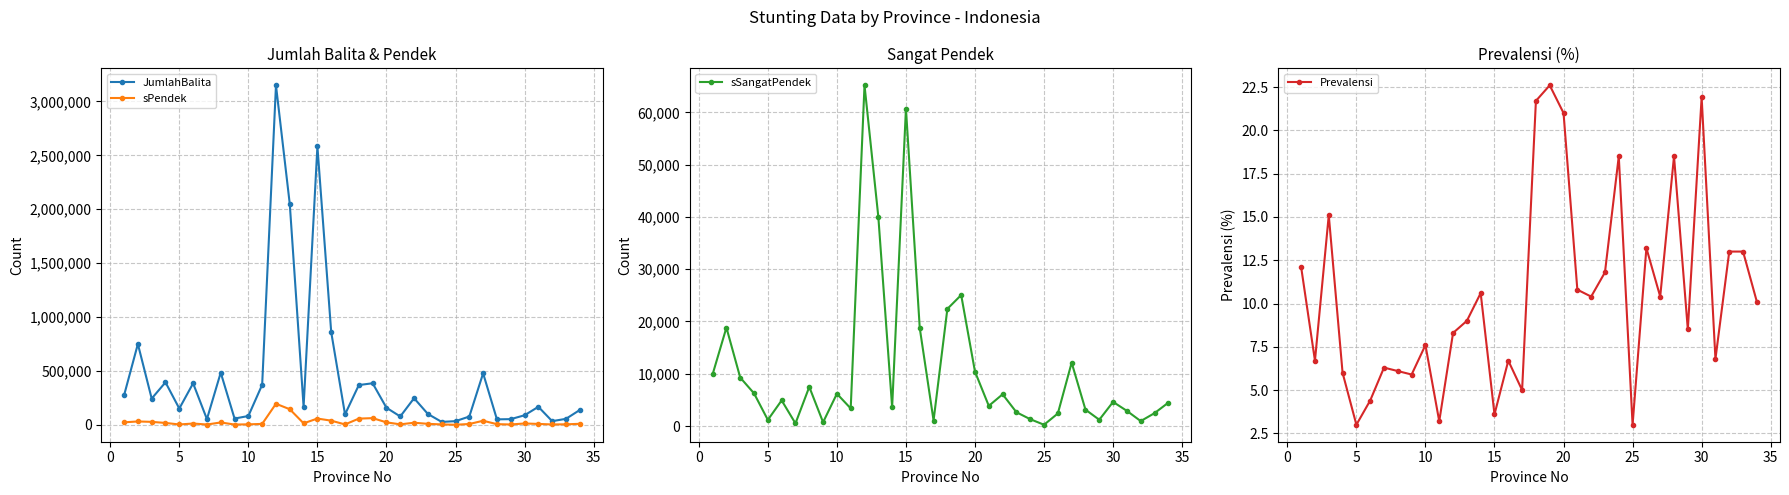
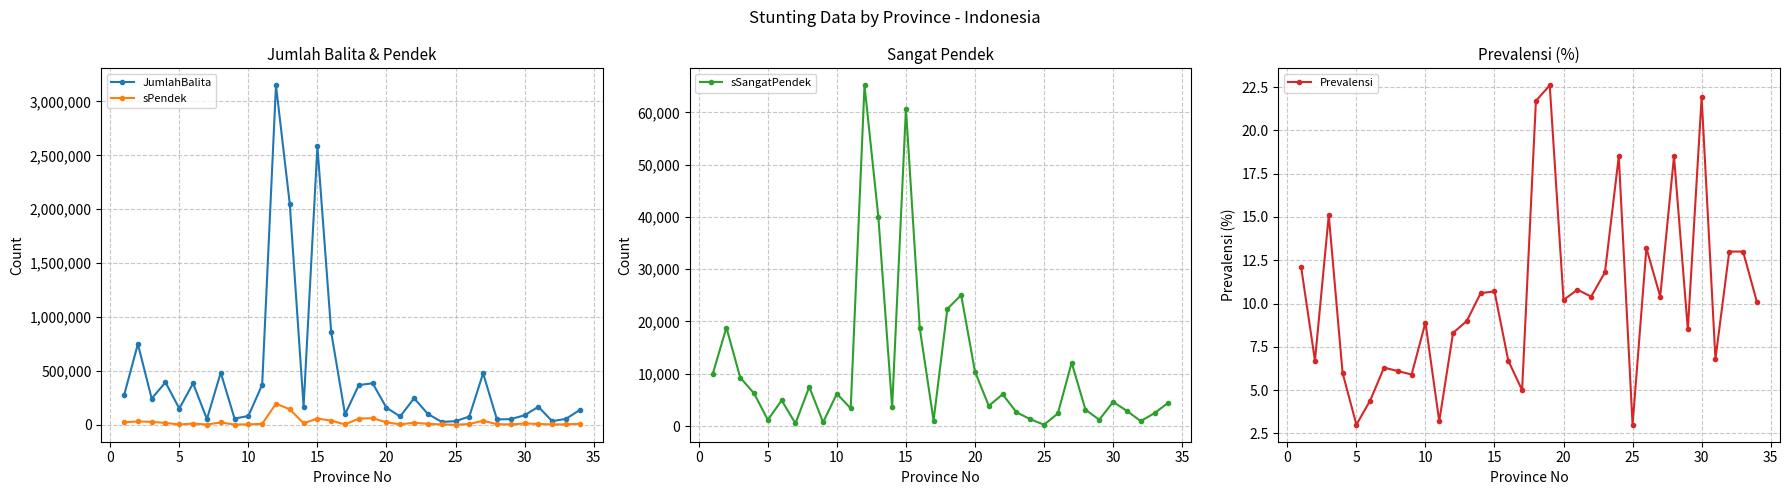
  {
    "Jumlah Balita & Pendek": {
      "JumlahBalita": {
        "5": "150,000",
        "10": "80,000",
        "15": "2,580,000",
        "20": "160,000",
        "25": "30,000",
        "30": "90,000"
      },
      "sPendek": {
        "5": "0",
        "10": "0",
        "15": "60,000",
        "20": "20,000",
        "25": "0",
        "30": "10,000"
      }
    },
    "Sangat Pendek": {
      "5": "1,000",
      "10": "6,000",
      "15": "61,000",
      "20": "10,000",
      "25": "0",
      "30": "5,000"
    },
    "Prevalensi (%)": {
      "5": "3.0",
-     "10": "7.6",
-     "15": "3.6",
-     "20": "21.0",
+     "10": "8.9",
+     "15": "10.7",
+     "20": "10.2",
      "25": "3.0",
      "30": "21.9"
    }
  }
